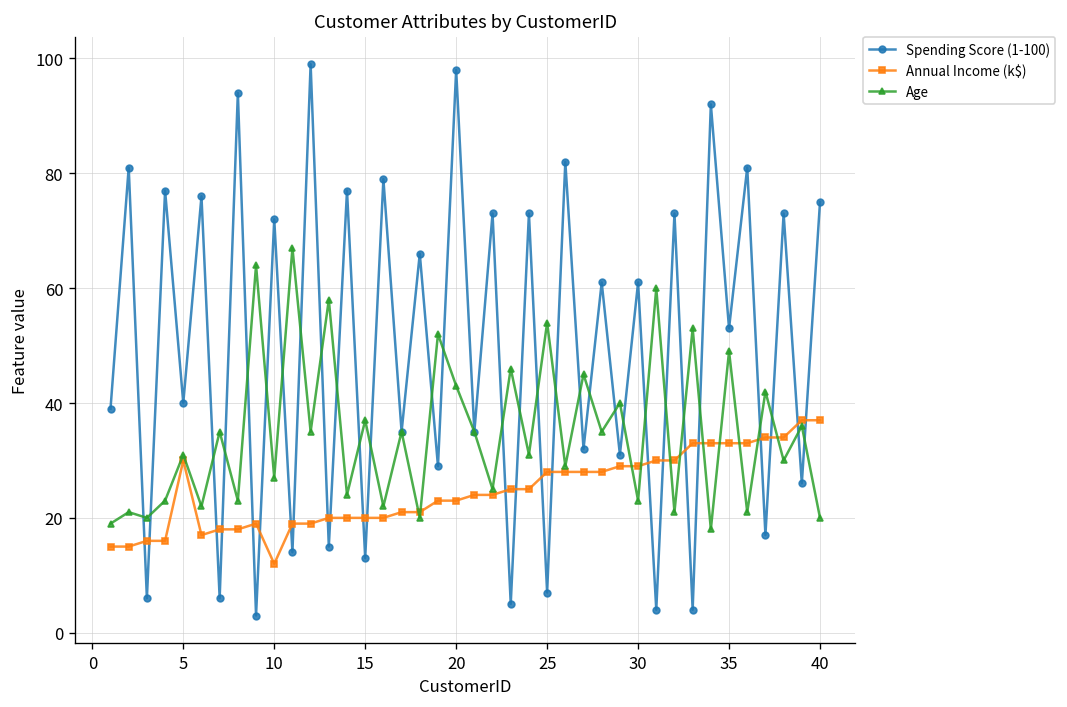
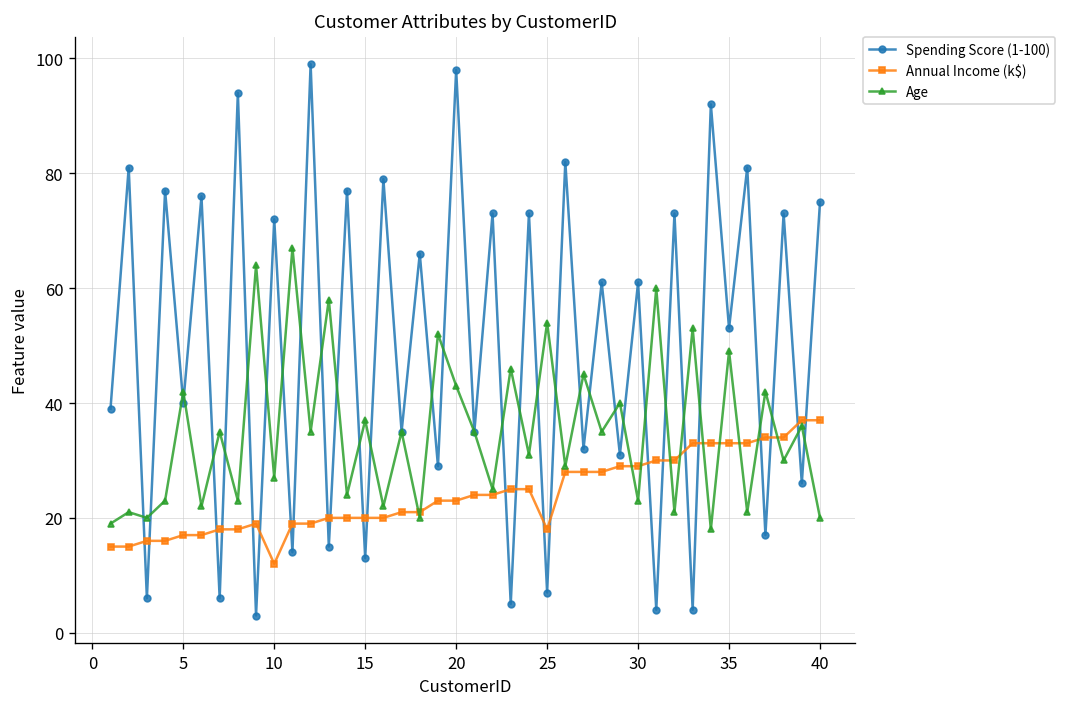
  {
    "Spending Score (1-100)": {
      "5": 40,
      "10": 72,
      "15": 13,
      "20": 98,
      "25": 7,
      "30": 61,
      "35": 53,
      "40": 75
    },
    "Annual Income (k$)": {
-     "5": 30,
+     "5": 17,
      "10": 12,
      "15": 20,
      "20": 23,
-     "25": 28,
+     "25": 18,
      "30": 29,
      "35": 33,
      "40": 37
    },
    "Age": {
-     "5": 31,
+     "5": 42,
      "10": 27,
      "15": 37,
      "20": 43,
      "25": 54,
      "30": 23,
      "35": 49,
      "40": 20
    }
  }
